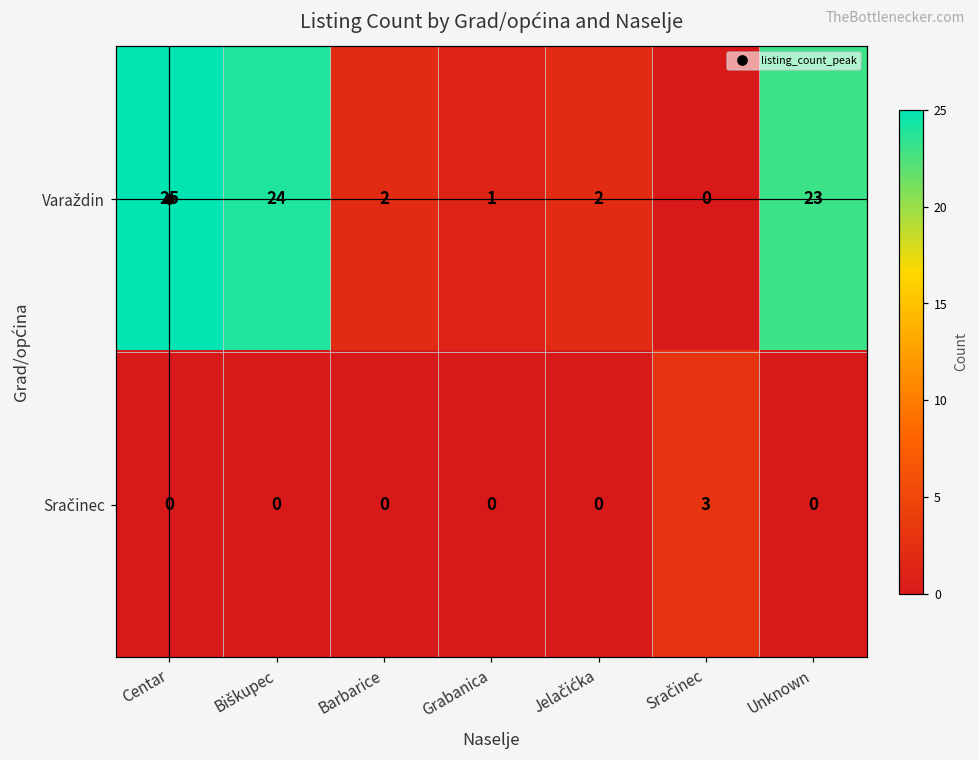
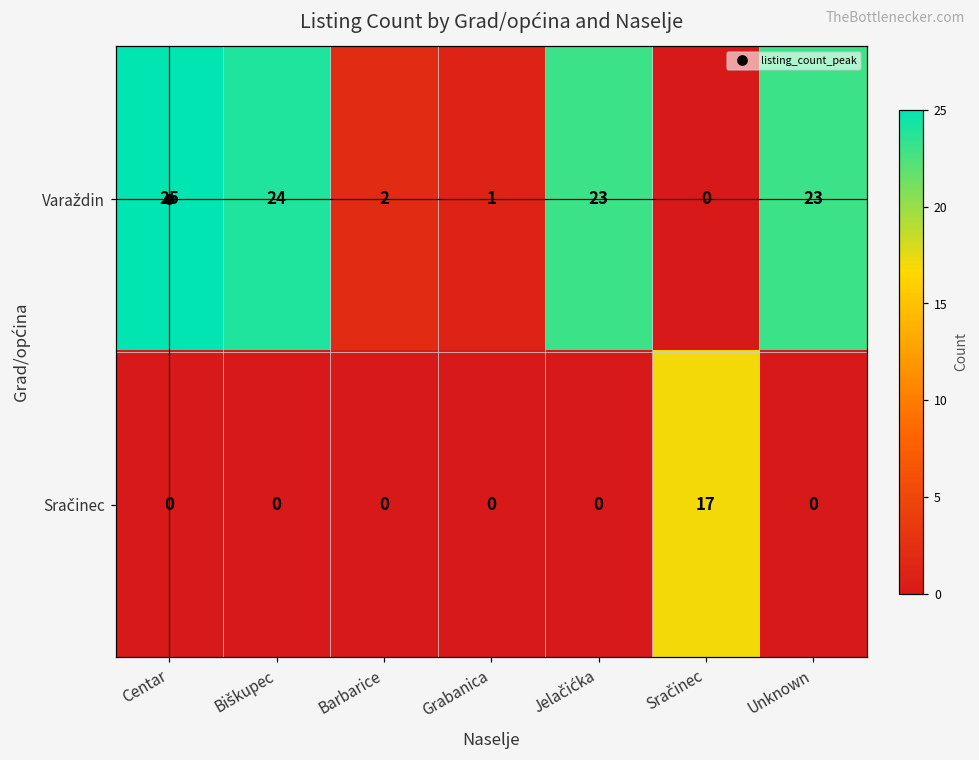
  {
    "Varaždin": {
      "Biškupec": 24,
      "Barbarice": 2,
      "Grabanica": 1,
-     "Jelačićka": 2,
+     "Jelačićka": 23,
      "Sračinec": 0,
      "Unknown": 23
    },
    "Sračinec": {
      "Centar": 0,
      "Biškupec": 0,
      "Barbarice": 0,
      "Grabanica": 0,
      "Jelačićka": 0,
-     "Sračinec": 3,
+     "Sračinec": 17,
      "Unknown": 0
    }
  }
